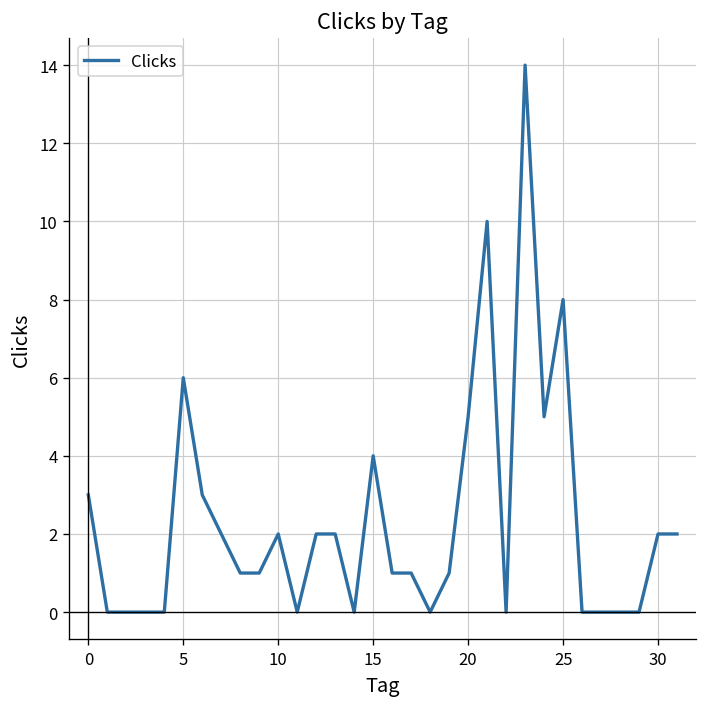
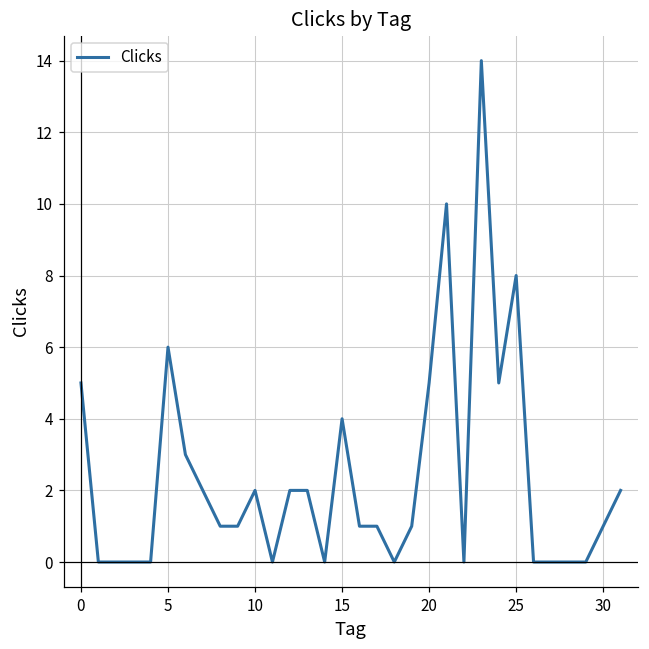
  {
-   "0": 3,
+   "0": 5,
    "5": 6,
    "10": 2,
    "15": 4,
    "20": 5,
    "25": 8,
-   "30": 2
+   "30": 1
  }
